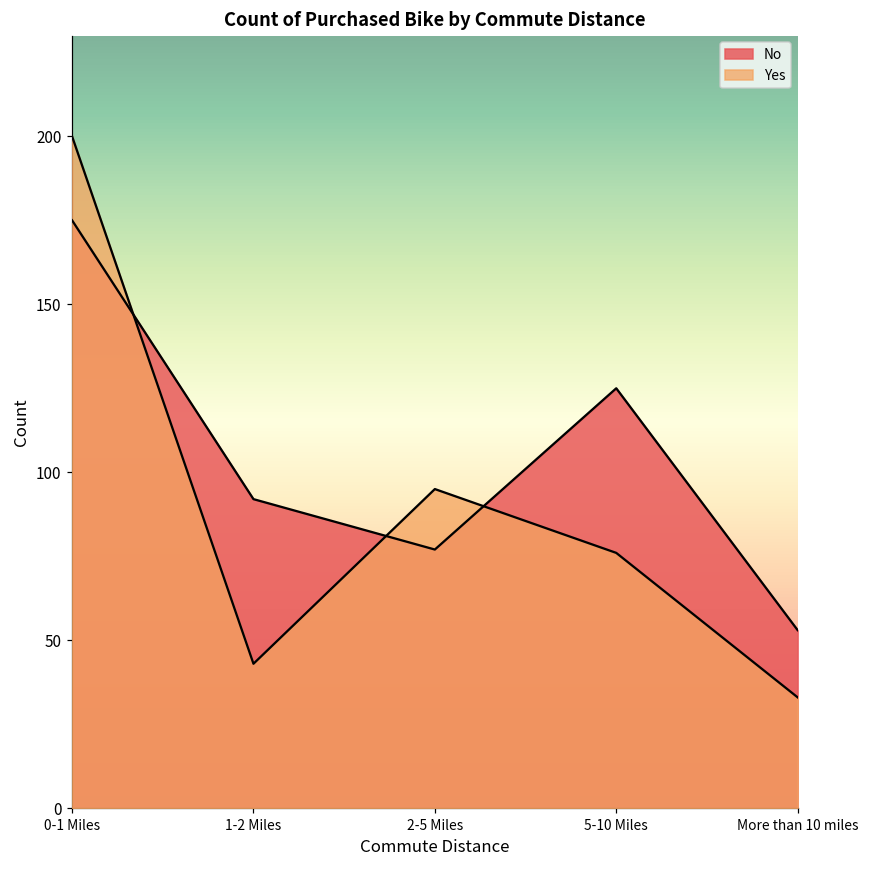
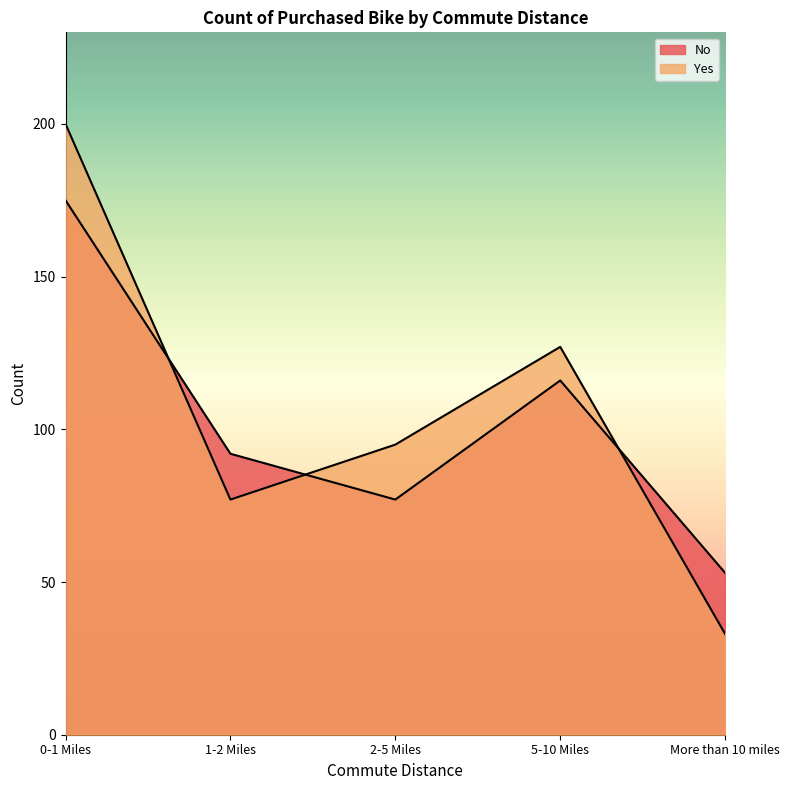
  {
    "No": {
      "0-1 Miles": 175,
      "1-2 Miles": 92,
      "2-5 Miles": 77,
-     "5-10 Miles": 125,
+     "5-10 Miles": 116,
      "More than 10 miles": 53
    },
    "Yes": {
      "0-1 Miles": 200,
-     "1-2 Miles": 43,
+     "1-2 Miles": 77,
      "2-5 Miles": 95,
-     "5-10 Miles": 76,
+     "5-10 Miles": 127,
      "More than 10 miles": 33
    }
  }
